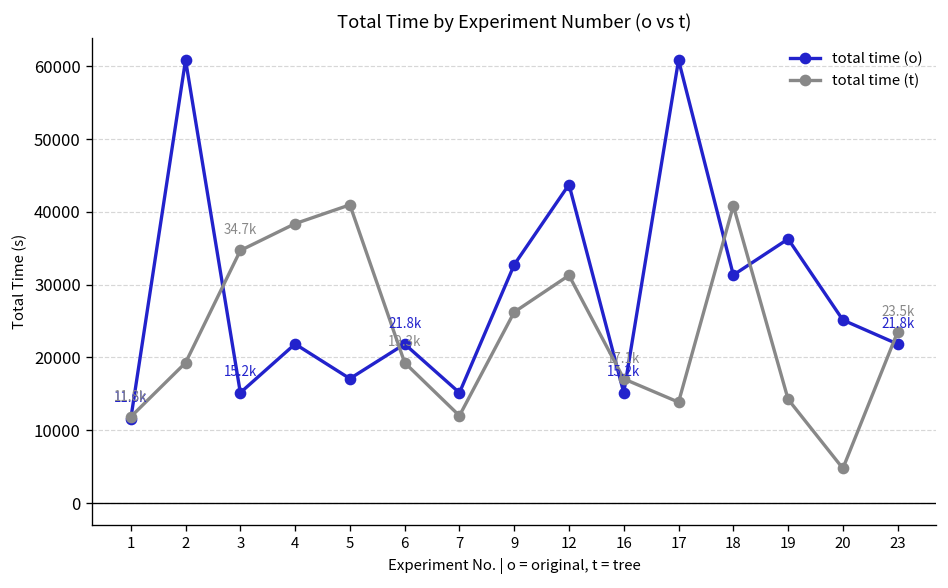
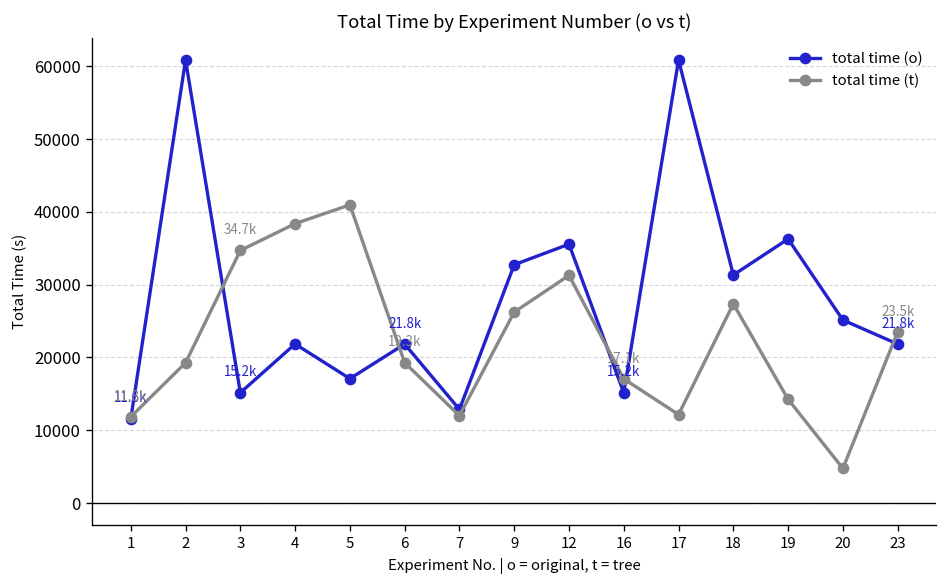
  {
    "total time (o)": {
      "2": 61000,
      "4": 22000,
      "5": 17000,
-     "7": 15000,
+     "7": 13000,
      "9": 33000,
-     "12": 44000,
+     "12": 36000,
      "17": 61000,
      "18": 31000,
      "19": 36000,
      "20": 25000
    },
    "total time (t)": {
      "2": 19000,
      "4": 38000,
      "5": 41000,
      "7": 12000,
      "9": 26000,
      "12": 31000,
-     "17": 14000,
-     "18": 41000,
+     "17": 12000,
+     "18": 27000,
      "19": 14000,
      "20": 5000
    }
  }
